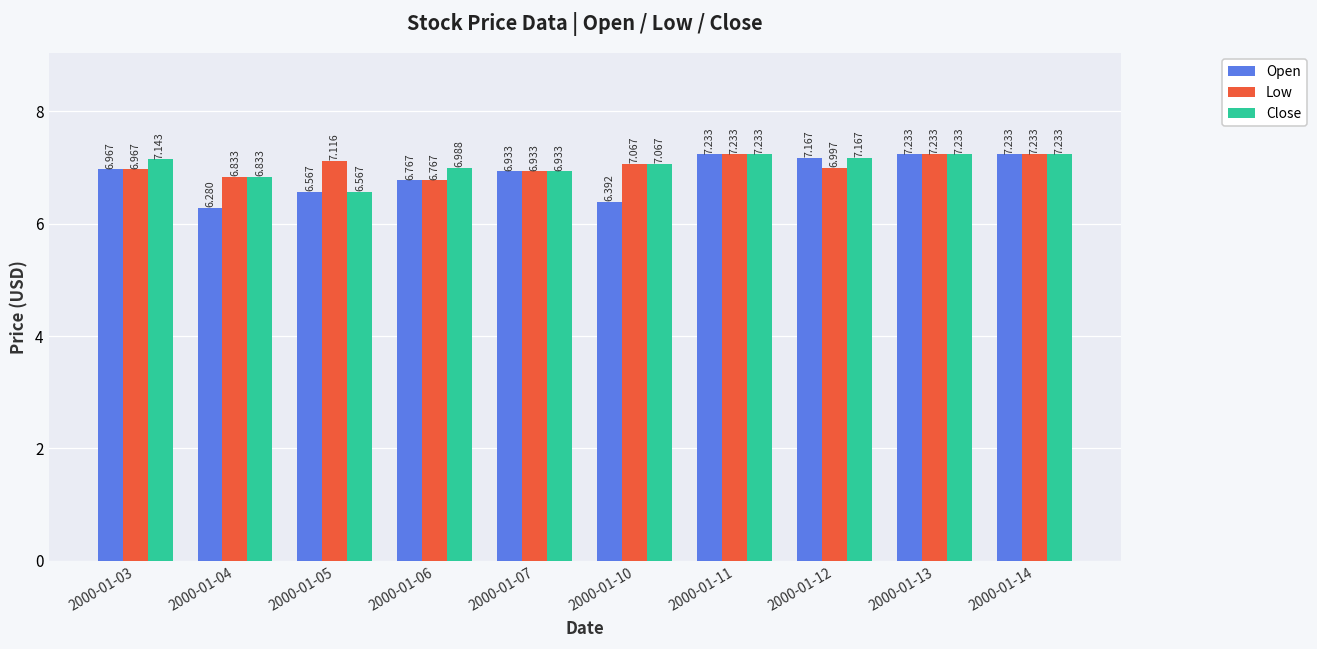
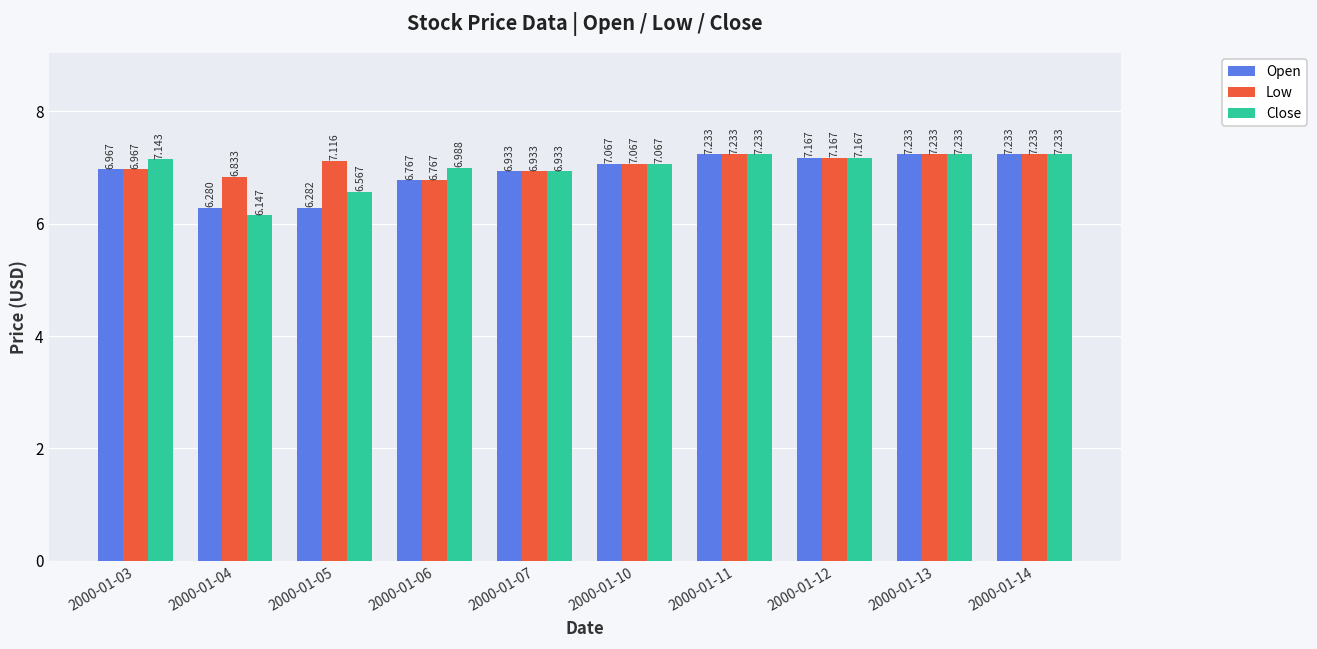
  {
    "Open": {
      "2000-01-03": 6.967,
      "2000-01-04": 6.280,
-     "2000-01-05": 6.567,
+     "2000-01-05": 6.282,
      "2000-01-06": 6.767,
      "2000-01-07": 6.933,
-     "2000-01-10": 6.392,
+     "2000-01-10": 7.067,
      "2000-01-11": 7.233,
      "2000-01-12": 7.167,
      "2000-01-13": 7.233,
      "2000-01-14": 7.233
    },
    "Low": {
      "2000-01-03": 6.967,
      "2000-01-04": 6.833,
      "2000-01-05": 7.116,
      "2000-01-06": 6.767,
      "2000-01-07": 6.933,
      "2000-01-10": 7.067,
      "2000-01-11": 7.233,
-     "2000-01-12": 6.997,
+     "2000-01-12": 7.167,
      "2000-01-13": 7.233,
      "2000-01-14": 7.233
    },
    "Close": {
      "2000-01-03": 7.143,
-     "2000-01-04": 6.833,
+     "2000-01-04": 6.147,
      "2000-01-05": 6.567,
      "2000-01-06": 6.988,
      "2000-01-07": 6.933,
      "2000-01-10": 7.067,
      "2000-01-11": 7.233,
      "2000-01-12": 7.167,
      "2000-01-13": 7.233,
      "2000-01-14": 7.233
    }
  }
